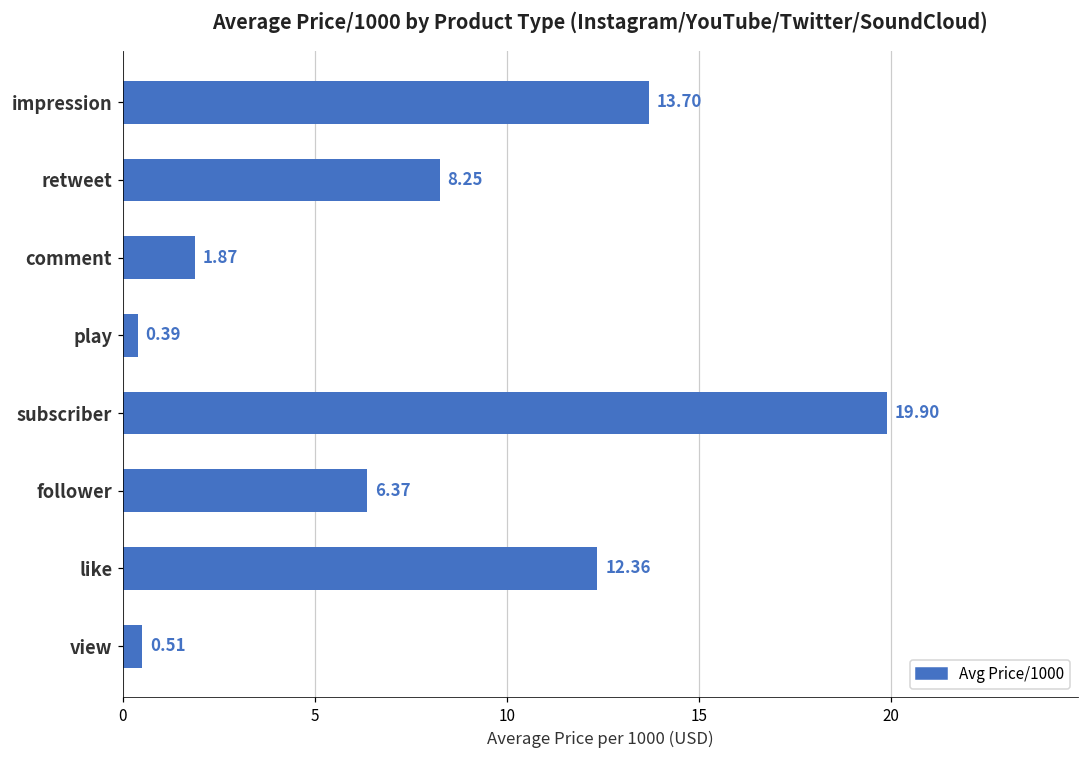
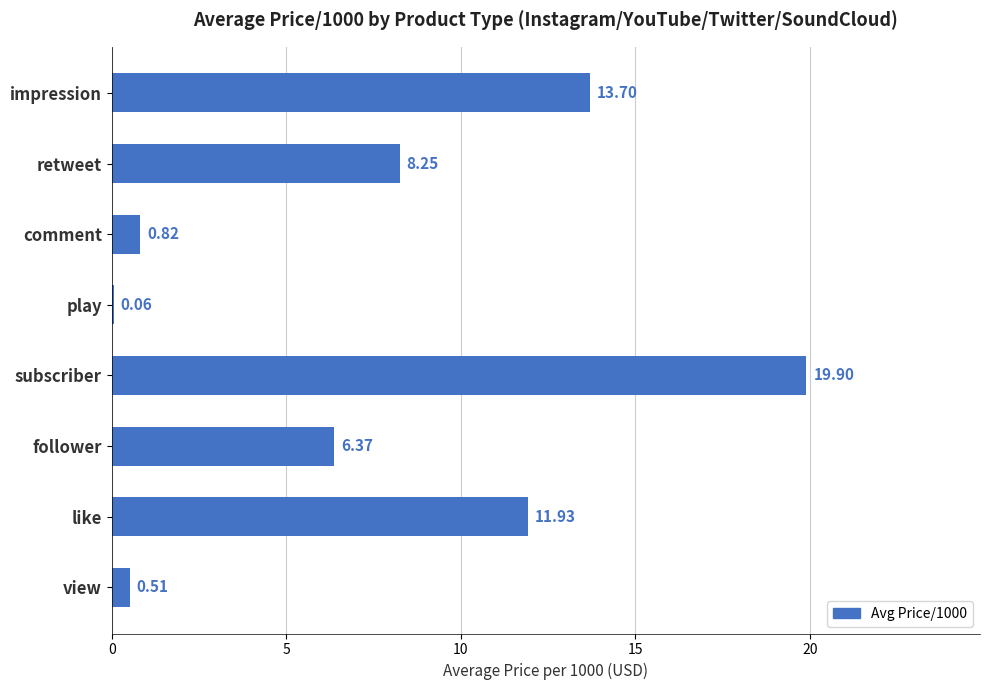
  {
    "impression": 13.70,
    "retweet": 8.25,
-   "comment": 1.87,
-   "play": 0.39,
+   "comment": 0.82,
+   "play": 0.06,
    "subscriber": 19.90,
    "follower": 6.37,
-   "like": 12.36,
+   "like": 11.93,
    "view": 0.51
  }
